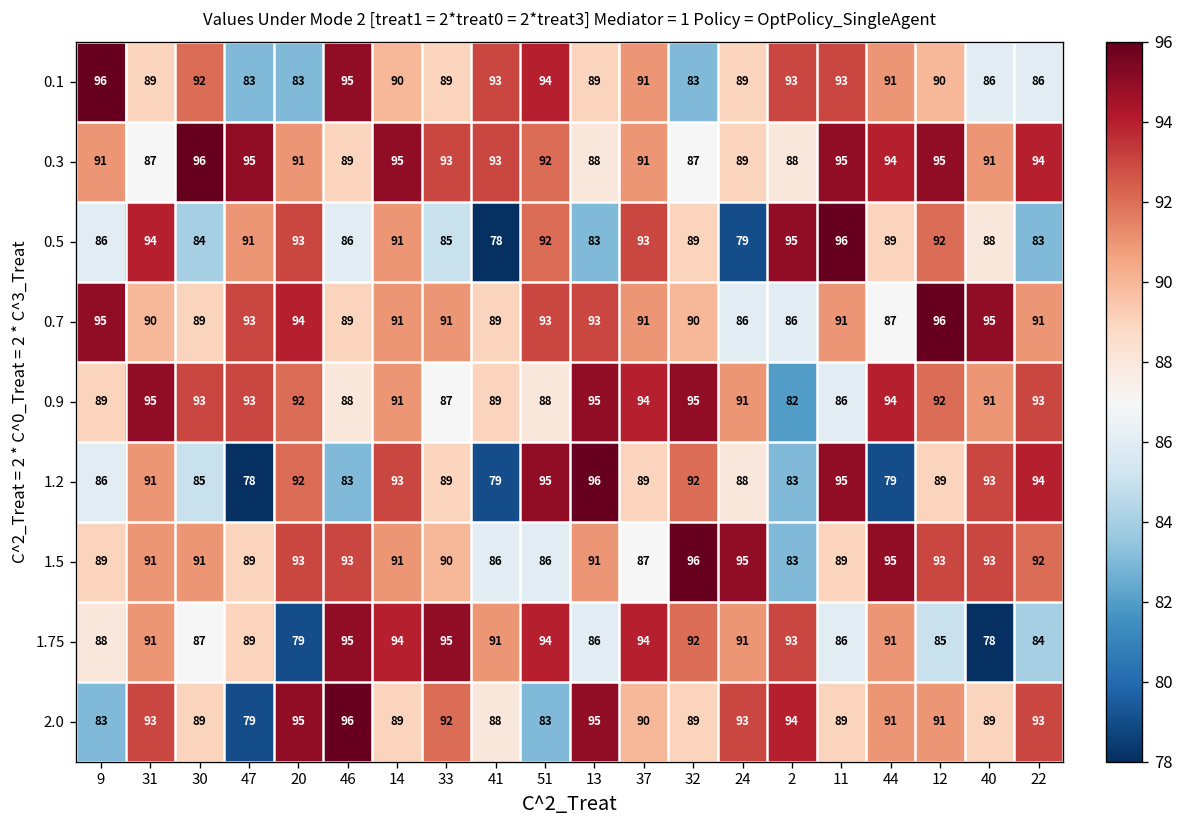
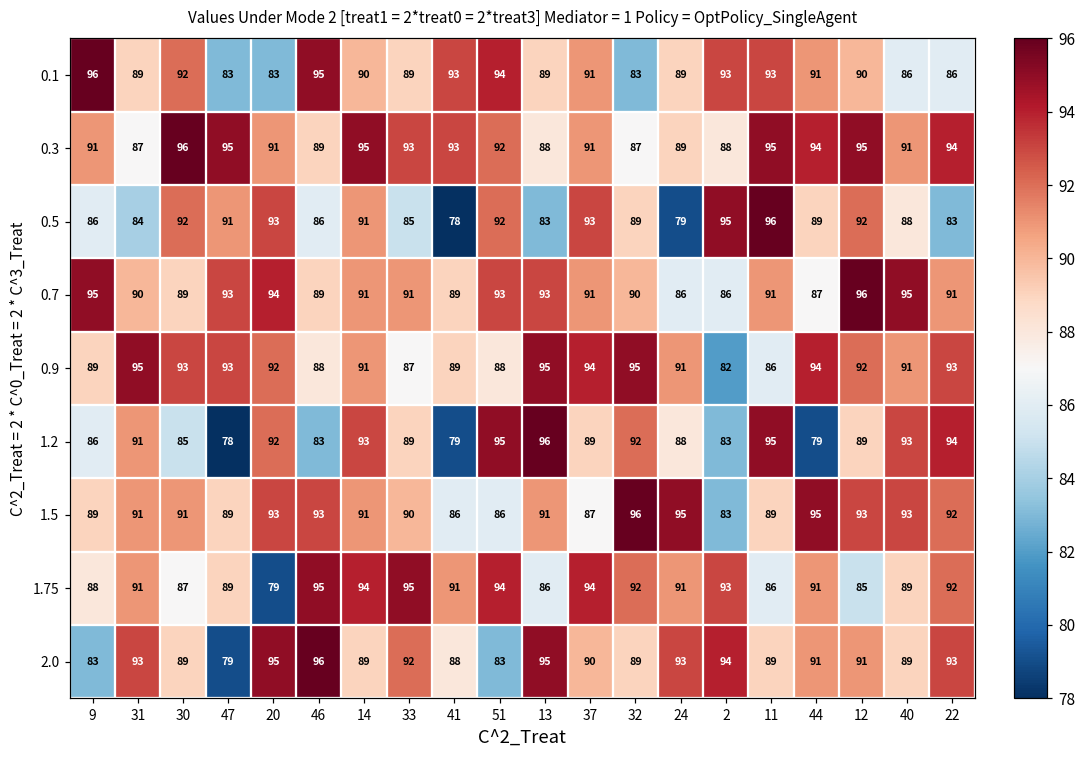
  {
    "0.1": {
      "9": 96,
      "31": 89,
      "30": 92,
      "47": 83,
      "20": 83,
      "46": 95,
      "14": 90,
      "33": 89,
      "41": 93,
      "51": 94,
      "13": 89,
      "37": 91,
      "32": 83,
      "24": 89,
      "2": 93,
      "11": 93,
      "44": 91,
      "12": 90,
      "40": 86,
      "22": 86
    },
    "0.3": {
      "9": 91,
      "31": 87,
      "30": 96,
      "47": 95,
      "20": 91,
      "46": 89,
      "14": 95,
      "33": 93,
      "41": 93,
      "51": 92,
      "13": 88,
      "37": 91,
      "32": 87,
      "24": 89,
      "2": 88,
      "11": 95,
      "44": 94,
      "12": 95,
      "40": 91,
      "22": 94
    },
    "0.5": {
      "9": 86,
-     "31": 94,
-     "30": 84,
+     "31": 84,
+     "30": 92,
      "47": 91,
      "20": 93,
      "46": 86,
      "14": 91,
      "33": 85,
      "41": 78,
      "51": 92,
      "13": 83,
      "37": 93,
      "32": 89,
      "24": 79,
      "2": 95,
      "11": 96,
      "44": 89,
      "12": 92,
      "40": 88,
      "22": 83
    },
    "0.7": {
      "9": 95,
      "31": 90,
      "30": 89,
      "47": 93,
      "20": 94,
      "46": 89,
      "14": 91,
      "33": 91,
      "41": 89,
      "51": 93,
      "13": 93,
      "37": 91,
      "32": 90,
      "24": 86,
      "2": 86,
      "11": 91,
      "44": 87,
      "12": 96,
      "40": 95,
      "22": 91
    },
    "0.9": {
      "9": 89,
      "31": 95,
      "30": 93,
      "47": 93,
      "20": 92,
      "46": 88,
      "14": 91,
      "33": 87,
      "41": 89,
      "51": 88,
      "13": 95,
      "37": 94,
      "32": 95,
      "24": 91,
      "2": 82,
      "11": 86,
      "44": 94,
      "12": 92,
      "40": 91,
      "22": 93
    },
    "1.2": {
      "9": 86,
      "31": 91,
      "30": 85,
      "47": 78,
      "20": 92,
      "46": 83,
      "14": 93,
      "33": 89,
      "41": 79,
      "51": 95,
      "13": 96,
      "37": 89,
      "32": 92,
      "24": 88,
      "2": 83,
      "11": 95,
      "44": 79,
      "12": 89,
      "40": 93,
      "22": 94
    },
    "1.5": {
      "9": 89,
      "31": 91,
      "30": 91,
      "47": 89,
      "20": 93,
      "46": 93,
      "14": 91,
      "33": 90,
      "41": 86,
      "51": 86,
      "13": 91,
      "37": 87,
      "32": 96,
      "24": 95,
      "2": 83,
      "11": 89,
      "44": 95,
      "12": 93,
      "40": 93,
      "22": 92
    },
    "1.75": {
      "9": 88,
      "31": 91,
      "30": 87,
      "47": 89,
      "20": 79,
      "46": 95,
      "14": 94,
      "33": 95,
      "41": 91,
      "51": 94,
      "13": 86,
      "37": 94,
      "32": 92,
      "24": 91,
      "2": 93,
      "11": 86,
      "44": 91,
      "12": 85,
-     "40": 78,
-     "22": 84
+     "40": 89,
+     "22": 92
    },
    "2.0": {
      "9": 83,
      "31": 93,
      "30": 89,
      "47": 79,
      "20": 95,
      "46": 96,
      "14": 89,
      "33": 92,
      "41": 88,
      "51": 83,
      "13": 95,
      "37": 90,
      "32": 89,
      "24": 93,
      "2": 94,
      "11": 89,
      "44": 91,
      "12": 91,
      "40": 89,
      "22": 93
    }
  }
